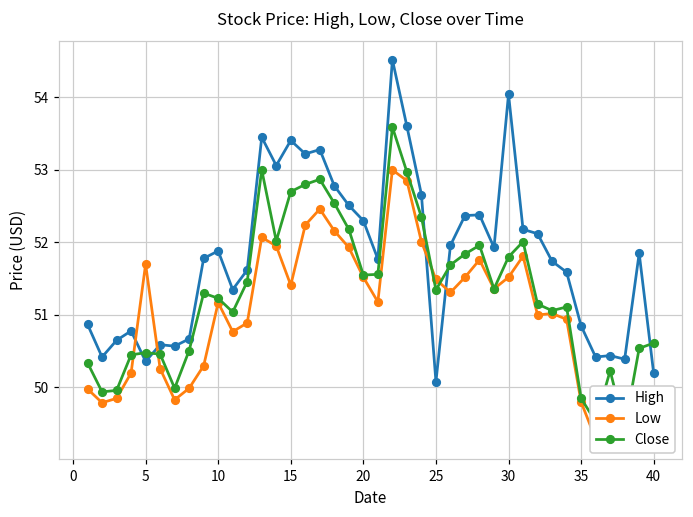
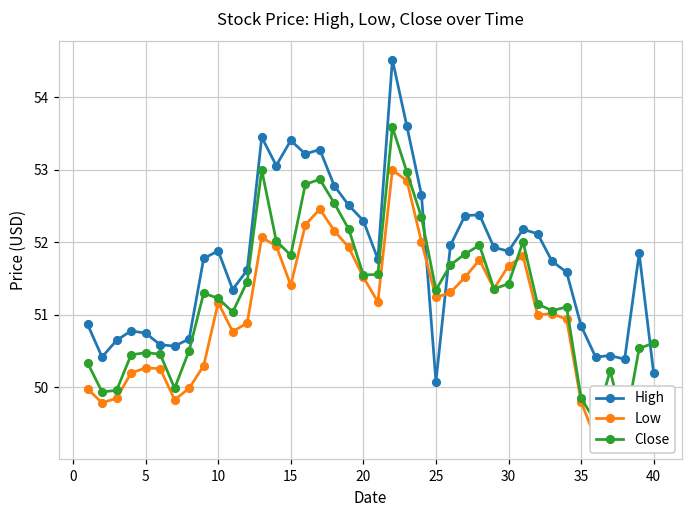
  {
    "High": {
-     "5": 50.4,
+     "5": 50.8,
      "10": 51.9,
      "15": 53.4,
      "20": 52.3,
      "25": 50.1,
-     "30": 54.0,
+     "30": 51.9,
      "35": 50.8,
      "40": 50.2
    },
    "Low": {
-     "5": 51.7,
+     "5": 50.3,
      "10": 51.2,
      "15": 51.4,
-     "25": 51.5,
-     "30": 51.5,
+     "25": 51.2,
+     "30": 51.7,
      "35": 49.8
    },
    "Close": {
      "5": 50.5,
      "10": 51.2,
-     "15": 52.7,
+     "15": 51.8,
      "25": 51.3,
-     "30": 51.8,
+     "30": 51.4,
      "35": 49.8,
      "40": 50.6
    }
  }
